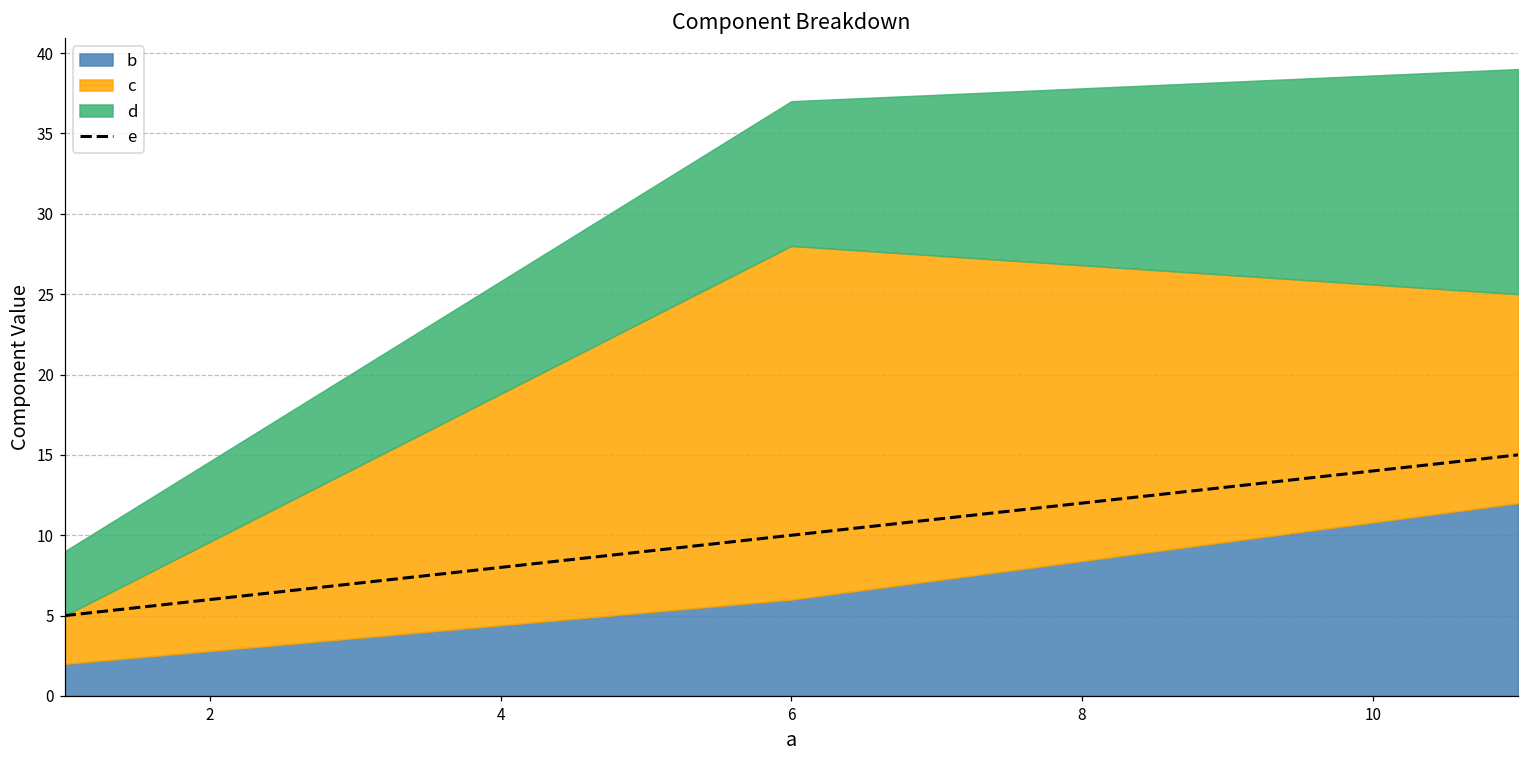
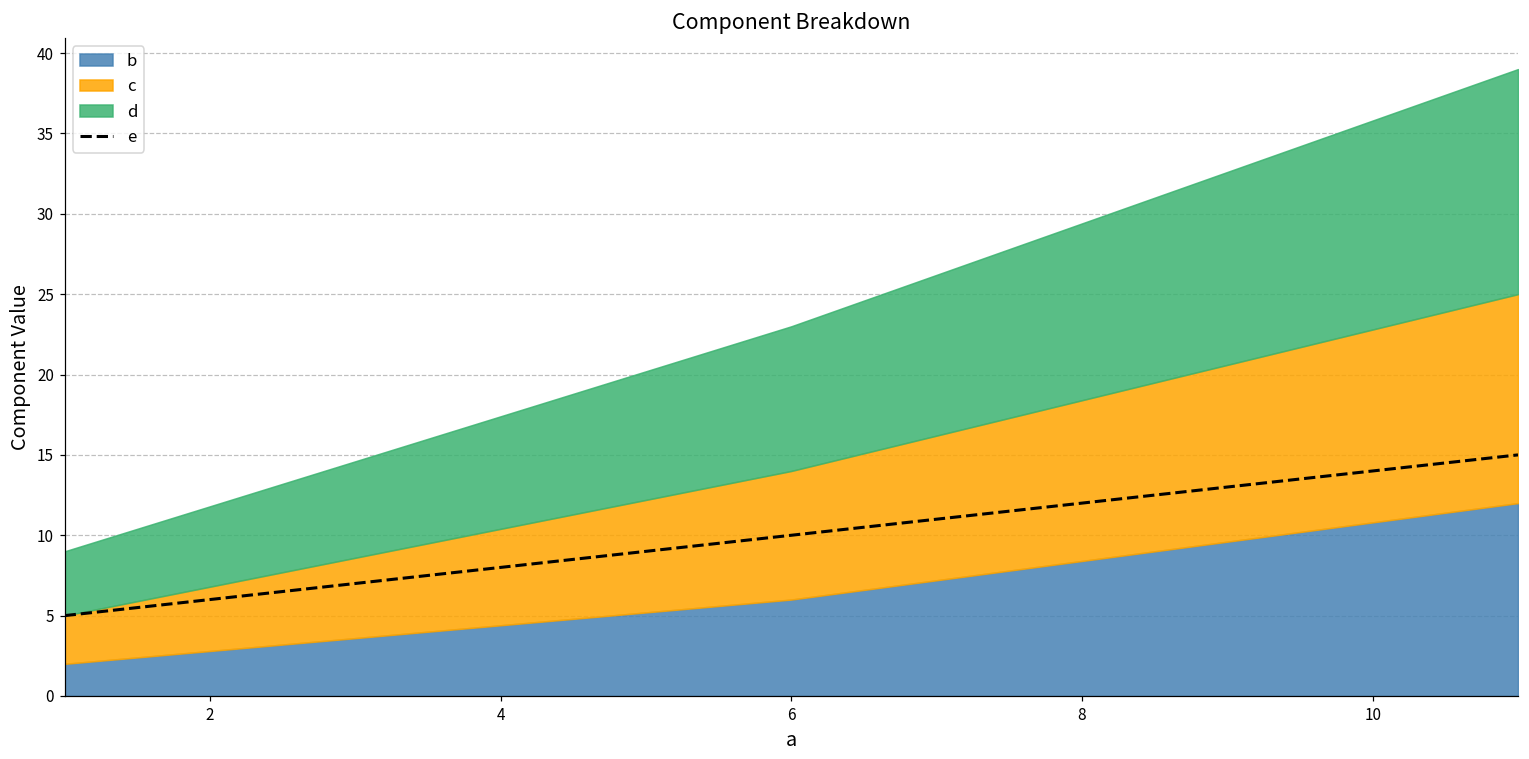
  {
    "e": {
      "6": 10
    },
    "b": {
      "6": 6
    },
    "c": {
-     "6": 22
+     "6": 8
    },
    "d": {
      "6": 9
    }
  }
